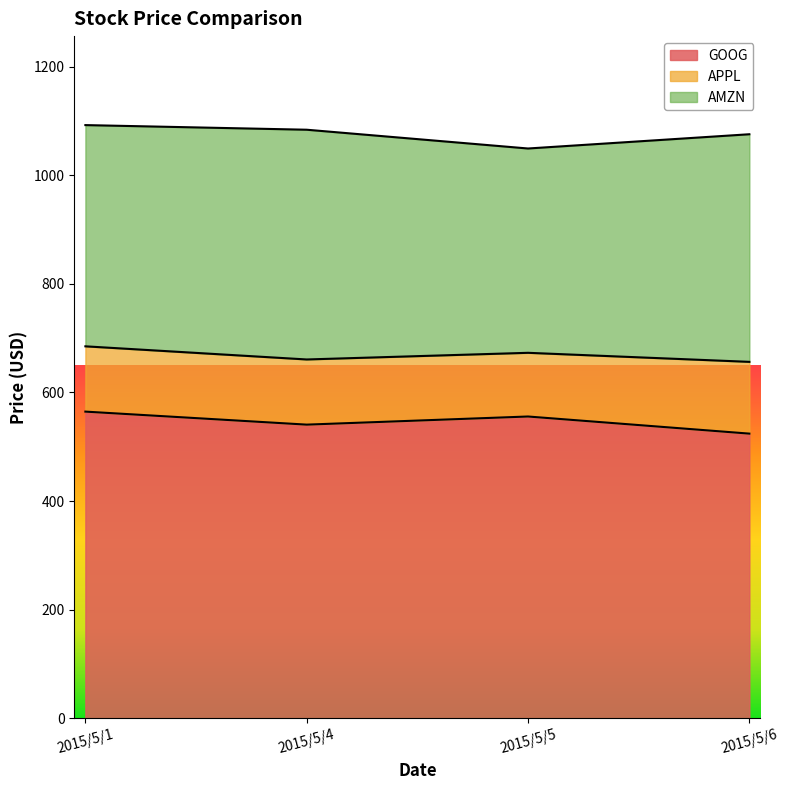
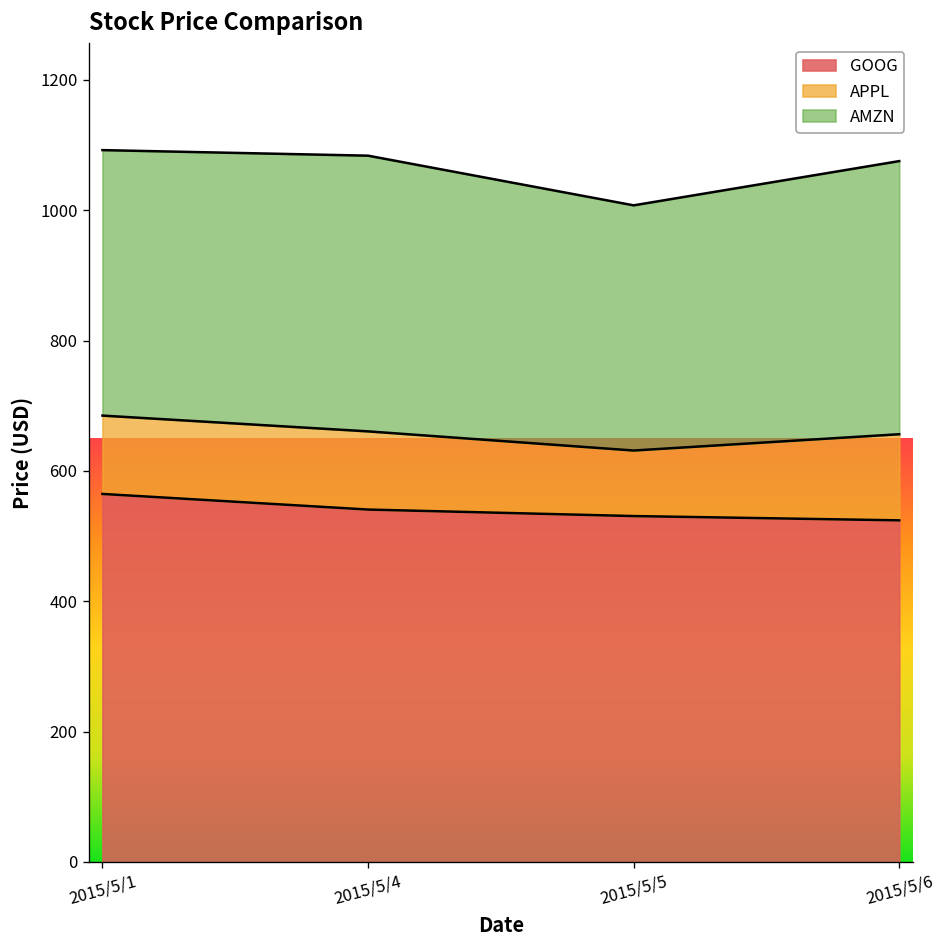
  {
    "GOOG": {
      "2015/5/1": 560,
      "2015/5/4": 540,
-     "2015/5/5": 560,
+     "2015/5/5": 530,
      "2015/5/6": 520
    },
    "APPL": {
      "2015/5/1": 120,
      "2015/5/4": 120,
-     "2015/5/5": 120,
+     "2015/5/5": 100,
      "2015/5/6": 130
    },
    "AMZN": {
      "2015/5/1": 410,
      "2015/5/4": 420,
      "2015/5/5": 380,
      "2015/5/6": 420
    }
  }
